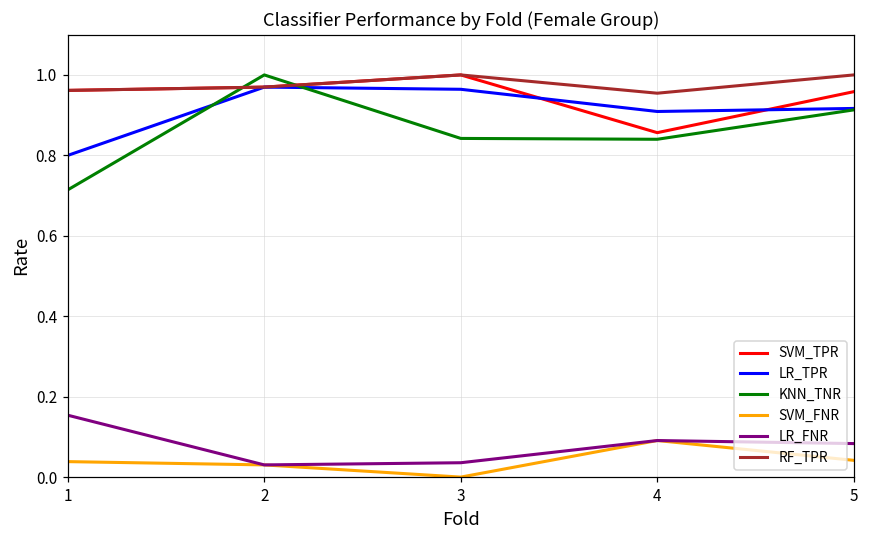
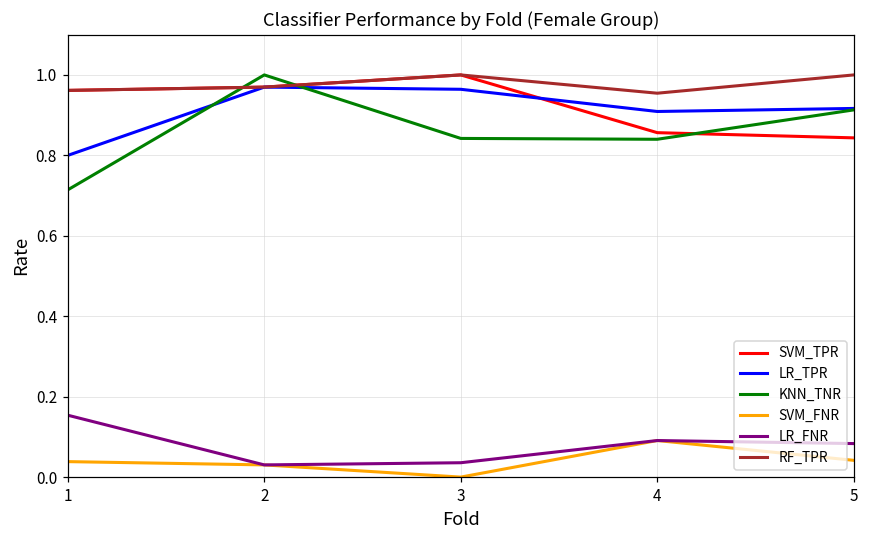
  {
    "SVM_TPR": {
      "4": 0.86,
-     "5": 0.96
+     "5": 0.84
    },
    "LR_TPR": {
      "1": 0.80,
      "3": 0.96,
      "4": 0.91
    },
    "KNN_TNR": {
      "1": 0.71,
      "2": 1.00,
      "3": 0.84,
      "4": 0.84
    },
    "SVM_FNR": {
      "1": 0.04,
      "3": 0.00,
      "5": 0.04
    },
    "LR_FNR": {
      "1": 0.15,
      "3": 0.04,
      "5": 0.08
    },
    "RF_TPR": {
      "4": 0.95,
      "5": 1.00
    }
  }
